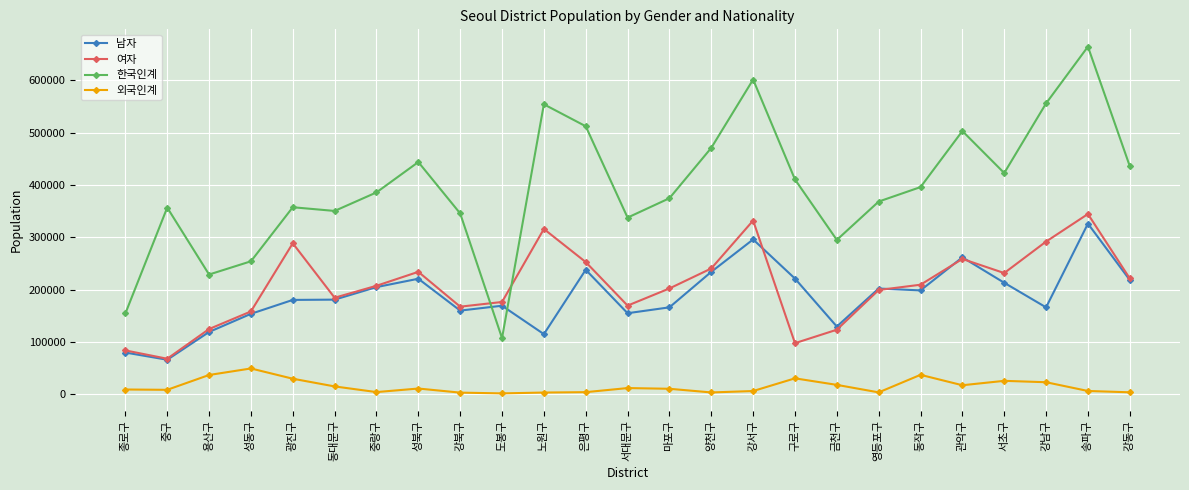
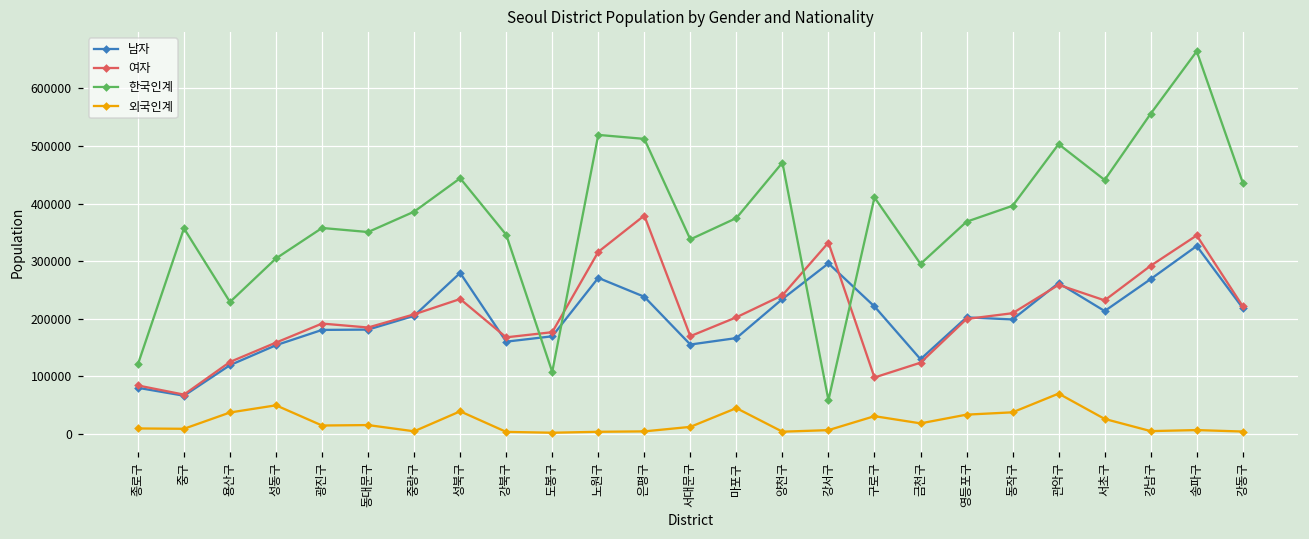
  {
    "남자": {
      "용산구": 120000,
      "광진구": 180000,
-     "성북구": 220000,
+     "성북구": 280000,
      "강북구": 160000,
      "도봉구": 170000,
-     "노원구": 120000,
+     "노원구": 270000,
      "은평구": 240000,
      "서대문구": 160000,
      "마포구": 170000,
      "양천구": 230000,
      "강서구": 300000,
      "구로구": 220000,
      "금천구": 130000,
      "동작구": 200000,
      "서초구": 210000,
-     "강남구": 170000,
+     "강남구": 270000,
      "송파구": 330000
    },
    "여자": {
      "용산구": 130000,
-     "광진구": 290000,
+     "광진구": 190000,
      "성북구": 230000,
      "강북구": 170000,
      "도봉구": 180000,
      "노원구": 320000,
-     "은평구": 250000,
+     "은평구": 380000,
      "서대문구": 170000,
      "마포구": 200000,
      "양천구": 240000,
      "강서구": 330000,
      "구로구": 100000,
      "금천구": 120000,
      "동작구": 210000,
      "서초구": 230000,
      "강남구": 290000,
      "송파구": 340000
    },
    "한국인계": {
-     "종로구": 150000,
+     "종로구": 120000,
      "중구": 360000,
      "용산구": 230000,
-     "성동구": 250000,
+     "성동구": 300000,
      "광진구": 360000,
      "동대문구": 350000,
      "중랑구": 390000,
      "성북구": 440000,
      "강북구": 350000,
      "도봉구": 110000,
-     "노원구": 550000,
+     "노원구": 520000,
      "은평구": 510000,
      "서대문구": 340000,
      "마포구": 370000,
      "양천구": 470000,
-     "강서구": 600000,
+     "강서구": 60000,
      "구로구": 410000,
      "금천구": 300000,
      "영등포구": 370000,
      "동작구": 400000,
      "관악구": 500000,
-     "서초구": 420000,
+     "서초구": 440000,
      "강남구": 560000,
      "송파구": 660000,
      "강동구": 440000
    },
    "외국인계": {
      "종로구": 10000,
      "중구": 10000,
      "용산구": 40000,
      "성동구": 50000,
-     "광진구": 30000,
+     "광진구": 10000,
      "동대문구": 20000,
      "중랑구": 0,
-     "성북구": 10000,
+     "성북구": 40000,
      "강북구": 0,
      "도봉구": 0,
      "노원구": 0,
      "은평구": 0,
      "서대문구": 10000,
-     "마포구": 10000,
+     "마포구": 40000,
      "양천구": 0,
      "강서구": 10000,
      "구로구": 30000,
      "금천구": 20000,
-     "영등포구": 0,
+     "영등포구": 30000,
      "동작구": 40000,
-     "관악구": 20000,
+     "관악구": 70000,
      "서초구": 30000,
-     "강남구": 20000,
+     "강남구": 0,
      "송파구": 10000,
      "강동구": 0
    }
  }
